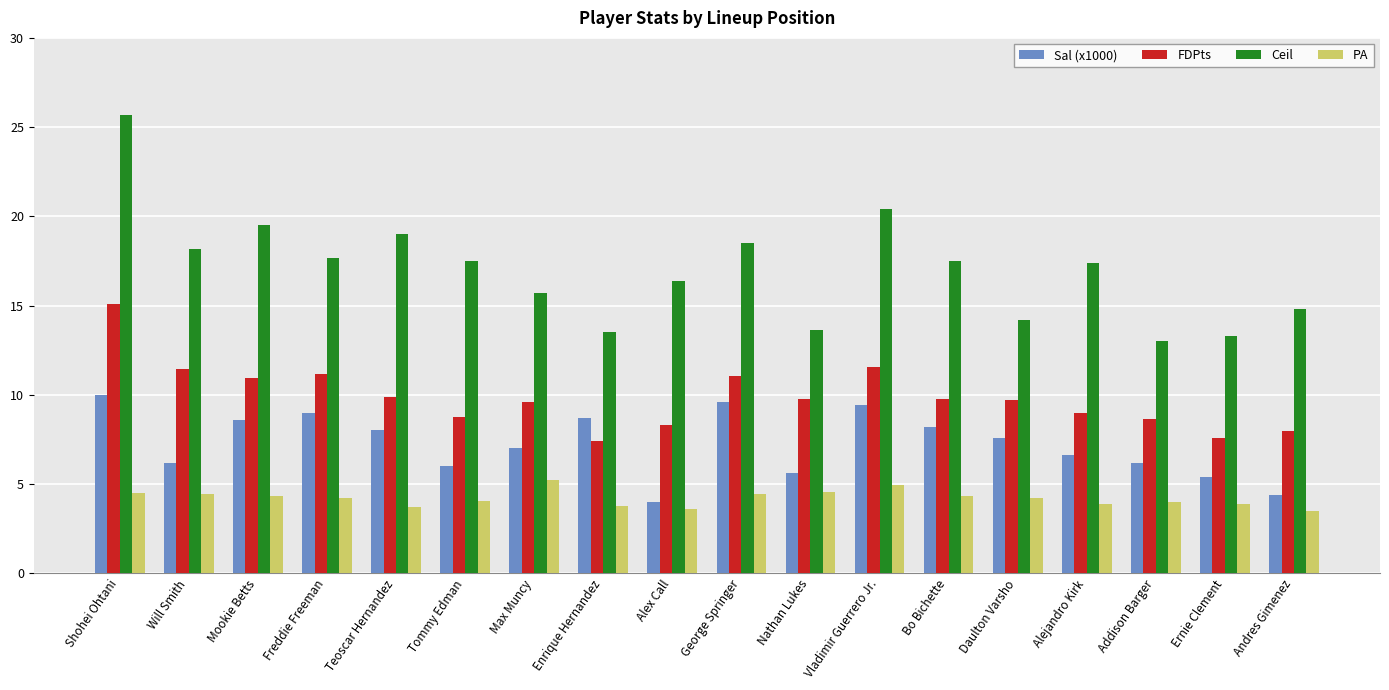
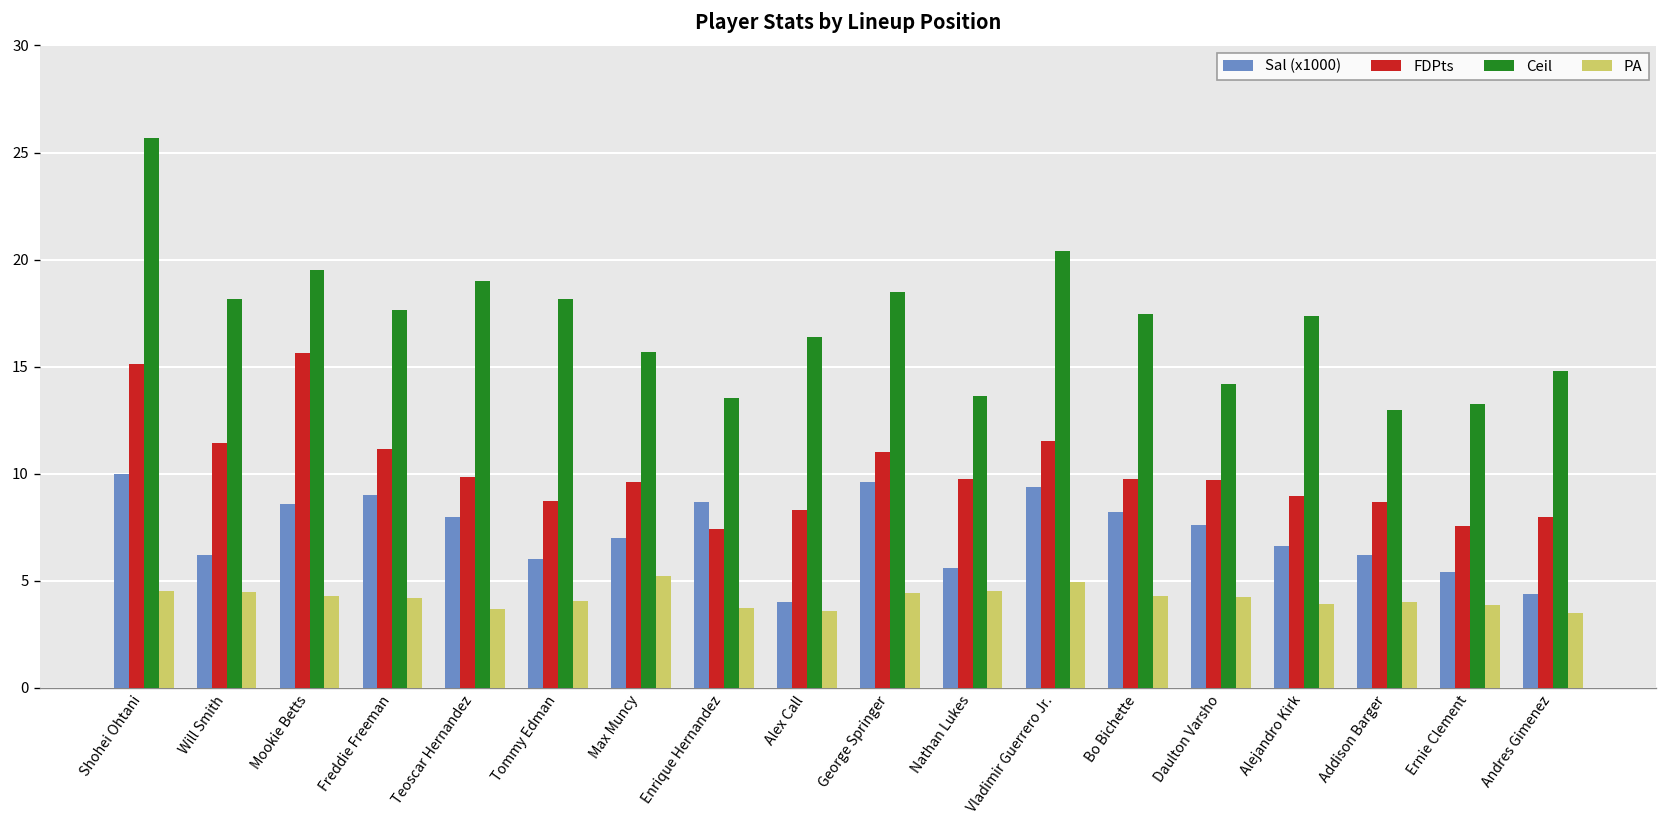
  {
    "Sal (x1000)": {
      "Shohei Ohtani": 10.0,
      "Will Smith": 6.2,
      "Mookie Betts": 8.6,
      "Freddie Freeman": 9.0,
      "Teoscar Hernandez": 8.0,
      "Tommy Edman": 6.0,
      "Max Muncy": 7.0,
      "Enrique Hernandez": 8.7,
      "Alex Call": 4.0,
      "George Springer": 9.6,
      "Nathan Lukes": 5.6,
      "Vladimir Guerrero Jr.": 9.4,
      "Bo Bichette": 8.2,
      "Daulton Varsho": 7.6,
      "Alejandro Kirk": 6.6,
      "Addison Barger": 6.2,
      "Ernie Clement": 5.4,
      "Andres Gimenez": 4.4
    },
    "FDPts": {
      "Shohei Ohtani": 15.1,
      "Will Smith": 11.4,
-     "Mookie Betts": 10.9,
+     "Mookie Betts": 15.6,
      "Freddie Freeman": 11.2,
      "Teoscar Hernandez": 9.9,
      "Tommy Edman": 8.7,
      "Max Muncy": 9.6,
      "Enrique Hernandez": 7.4,
      "Alex Call": 8.3,
      "George Springer": 11.0,
      "Nathan Lukes": 9.7,
      "Vladimir Guerrero Jr.": 11.5,
      "Bo Bichette": 9.7,
      "Daulton Varsho": 9.7,
      "Alejandro Kirk": 8.9,
      "Addison Barger": 8.7,
      "Ernie Clement": 7.6,
      "Andres Gimenez": 8.0
    },
    "Ceil": {
      "Shohei Ohtani": 25.7,
      "Will Smith": 18.2,
      "Mookie Betts": 19.5,
      "Freddie Freeman": 17.6,
      "Teoscar Hernandez": 19.0,
-     "Tommy Edman": 17.5,
+     "Tommy Edman": 18.1,
      "Max Muncy": 15.7,
      "Enrique Hernandez": 13.5,
      "Alex Call": 16.4,
      "George Springer": 18.5,
      "Nathan Lukes": 13.6,
      "Vladimir Guerrero Jr.": 20.4,
      "Bo Bichette": 17.5,
      "Daulton Varsho": 14.2,
      "Alejandro Kirk": 17.4,
      "Addison Barger": 13.0,
      "Ernie Clement": 13.3,
      "Andres Gimenez": 14.8
    },
    "PA": {
      "Shohei Ohtani": 4.5,
      "Will Smith": 4.5,
      "Mookie Betts": 4.3,
      "Freddie Freeman": 4.2,
      "Teoscar Hernandez": 3.7,
      "Tommy Edman": 4.1,
      "Max Muncy": 5.2,
      "Enrique Hernandez": 3.7,
      "Alex Call": 3.6,
      "George Springer": 4.4,
      "Nathan Lukes": 4.5,
      "Vladimir Guerrero Jr.": 4.9,
      "Bo Bichette": 4.3,
      "Daulton Varsho": 4.2,
      "Alejandro Kirk": 3.9,
      "Addison Barger": 4.0,
      "Ernie Clement": 3.9,
      "Andres Gimenez": 3.5
    }
  }
